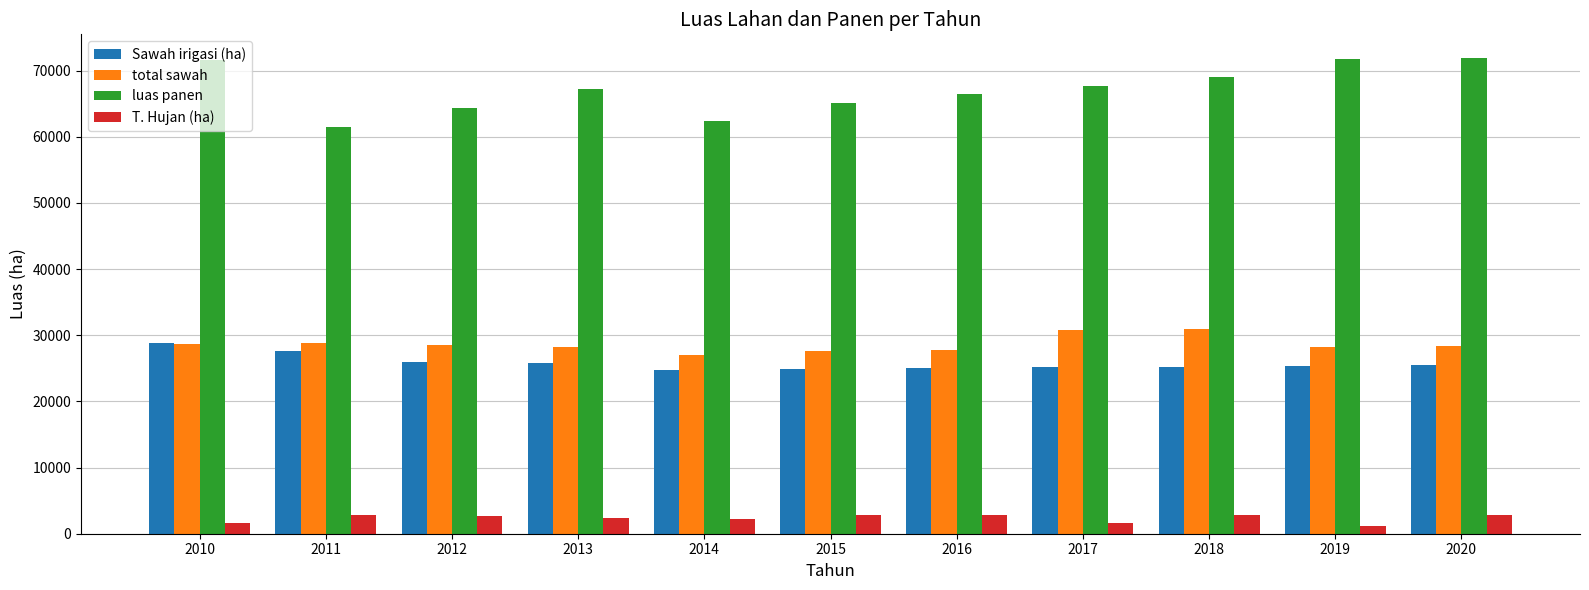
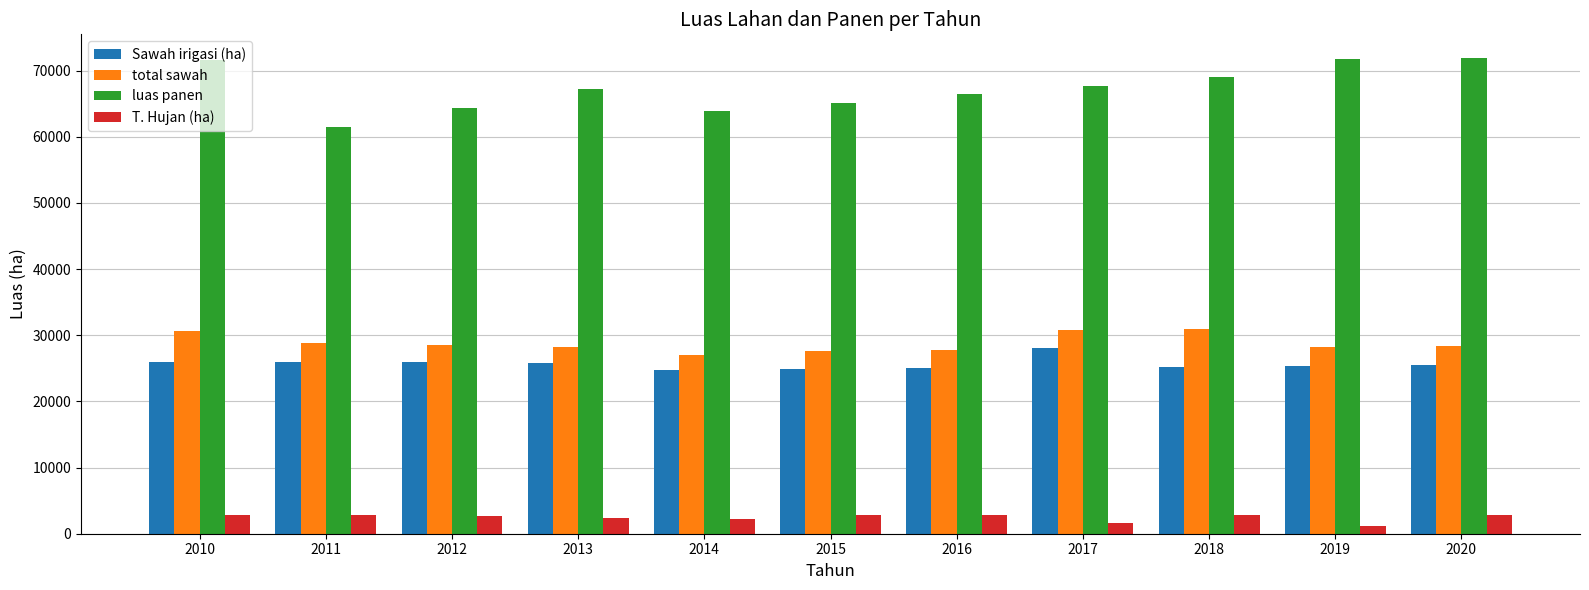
  {
    "Sawah irigasi (ha)": {
-     "2010": 29000,
-     "2011": 28000,
+     "2010": 26000,
+     "2011": 26000,
      "2012": 26000,
      "2013": 26000,
      "2014": 25000,
      "2015": 25000,
      "2016": 25000,
-     "2017": 25000,
+     "2017": 28000,
      "2018": 25000,
      "2019": 25000,
      "2020": 26000
    },
    "total sawah": {
-     "2010": 29000,
+     "2010": 31000,
      "2011": 29000,
      "2012": 29000,
      "2013": 28000,
      "2014": 27000,
      "2015": 28000,
      "2016": 28000,
      "2017": 31000,
      "2018": 31000,
      "2019": 28000,
      "2020": 28000
    },
    "luas panen": {
      "2011": 61000,
      "2012": 64000,
      "2013": 67000,
-     "2014": 62000,
+     "2014": 64000,
      "2015": 65000,
      "2016": 66000,
      "2017": 68000,
      "2018": 69000,
      "2019": 72000,
      "2020": 72000
    },
    "T. Hujan (ha)": {
-     "2010": 2000,
+     "2010": 3000,
      "2011": 3000,
      "2012": 3000,
      "2013": 2000,
      "2014": 2000,
      "2015": 3000,
      "2016": 3000,
      "2017": 2000,
      "2018": 3000,
      "2019": 1000,
      "2020": 3000
    }
  }
